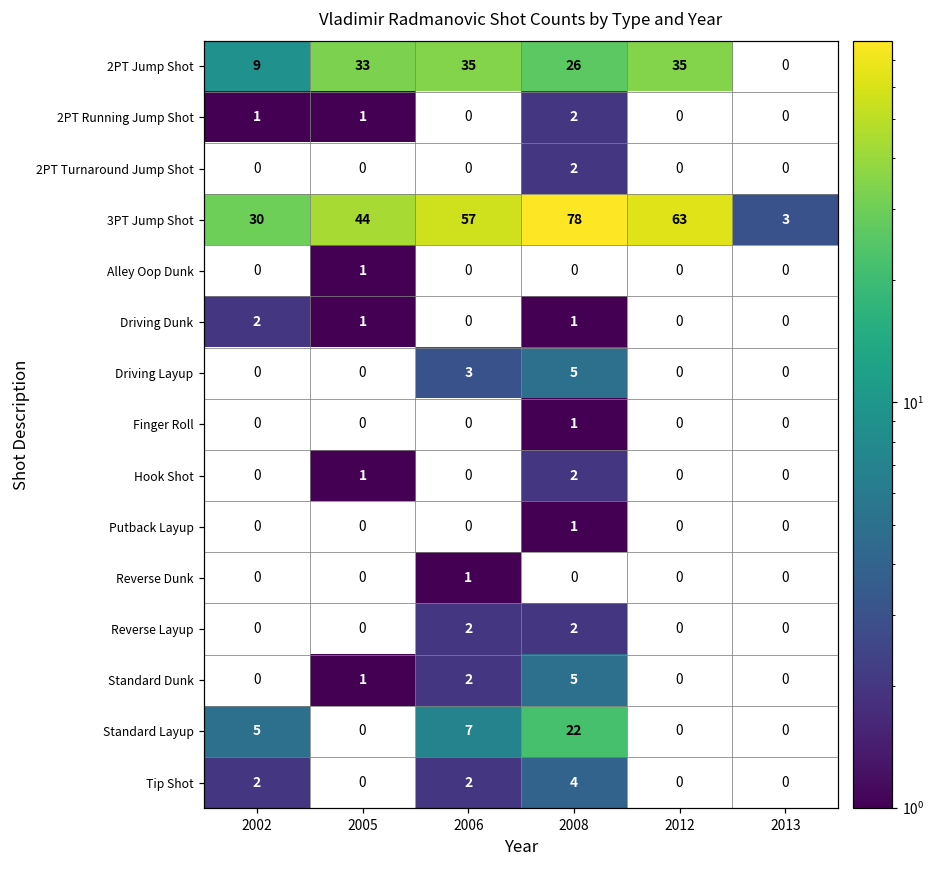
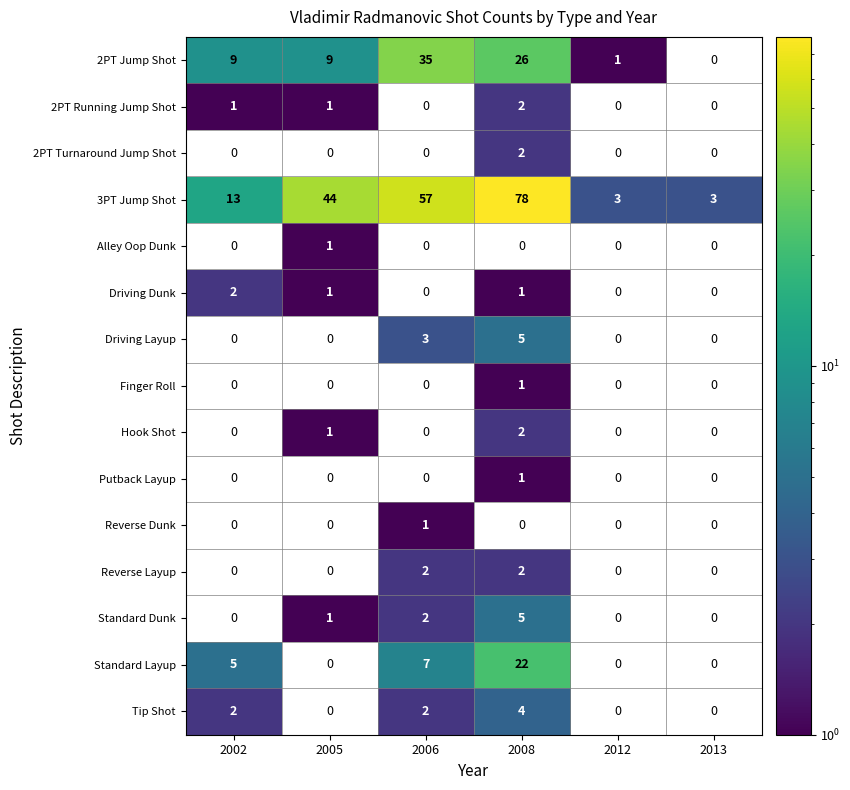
  {
    "2PT Jump Shot": {
      "2002": 9,
-     "2005": 33,
+     "2005": 9,
      "2006": 35,
      "2008": 26,
-     "2012": 35
+     "2012": 1
    },
    "2PT Running Jump Shot": {
      "2002": 1,
      "2005": 1,
      "2008": 2
    },
    "2PT Turnaround Jump Shot": {
      "2008": 2
    },
    "3PT Jump Shot": {
-     "2002": 30,
+     "2002": 13,
      "2005": 44,
      "2006": 57,
      "2008": 78,
-     "2012": 63,
+     "2012": 3,
      "2013": 3
    },
    "Alley Oop Dunk": {
      "2005": 1
    },
    "Driving Dunk": {
      "2002": 2,
      "2005": 1,
      "2008": 1
    },
    "Driving Layup": {
      "2006": 3,
      "2008": 5
    },
    "Finger Roll": {
      "2008": 1
    },
    "Hook Shot": {
      "2005": 1,
      "2008": 2
    },
    "Putback Layup": {
      "2008": 1
    },
    "Reverse Dunk": {
      "2006": 1
    },
    "Reverse Layup": {
      "2006": 2,
      "2008": 2
    },
    "Standard Dunk": {
      "2005": 1,
      "2006": 2,
      "2008": 5
    },
    "Standard Layup": {
      "2002": 5,
      "2006": 7,
      "2008": 22
    },
    "Tip Shot": {
      "2002": 2,
      "2006": 2,
      "2008": 4
    }
  }
